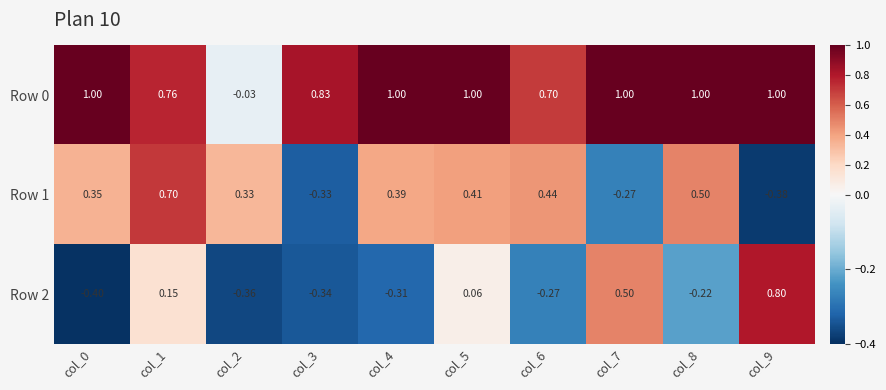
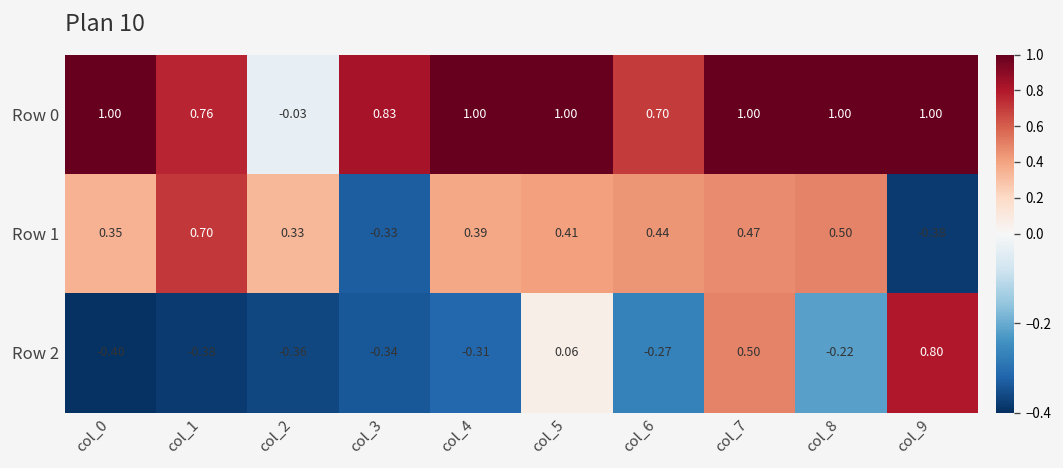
  {
    "Row 0": {
      "col_0": 1.00,
      "col_1": 0.76,
      "col_2": -0.03,
      "col_3": 0.83,
      "col_4": 1.00,
      "col_5": 1.00,
      "col_6": 0.70,
      "col_7": 1.00,
      "col_8": 1.00,
      "col_9": 1.00
    },
    "Row 1": {
      "col_0": 0.35,
      "col_1": 0.70,
      "col_2": 0.33,
      "col_3": -0.33,
      "col_4": 0.39,
      "col_5": 0.41,
      "col_6": 0.44,
-     "col_7": -0.27,
+     "col_7": 0.47,
      "col_8": 0.50,
      "col_9": -0.38
    },
    "Row 2": {
      "col_0": -0.40,
-     "col_1": 0.15,
+     "col_1": -0.38,
      "col_2": -0.36,
      "col_3": -0.34,
      "col_4": -0.31,
      "col_5": 0.06,
      "col_6": -0.27,
      "col_7": 0.50,
      "col_8": -0.22,
      "col_9": 0.80
    }
  }
